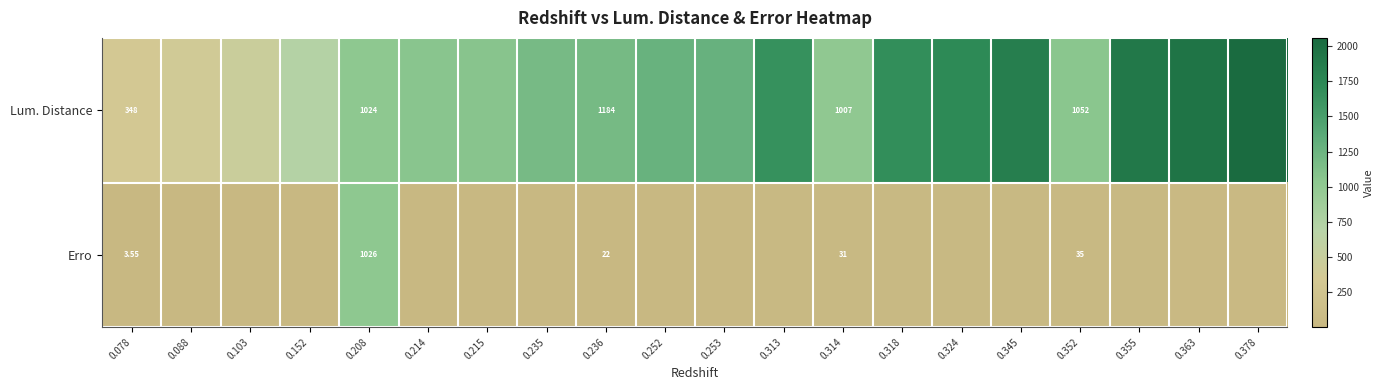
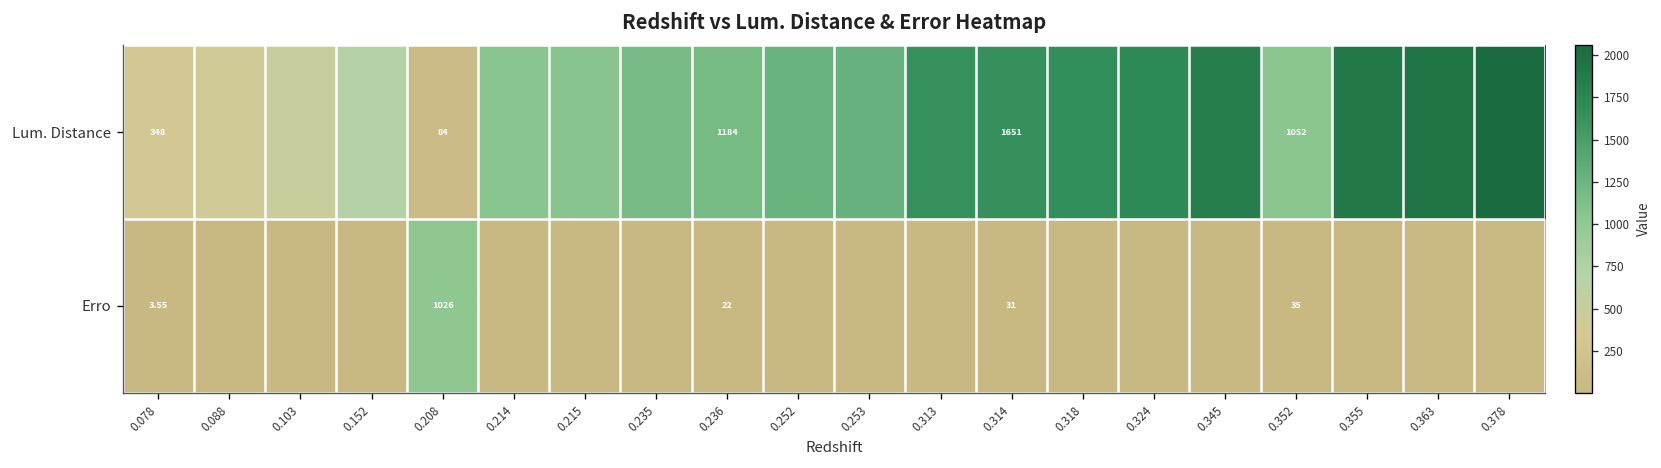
  {
    "Lum. Distance": {
      "0.078": 348,
-     "0.208": 1024,
+     "0.208": 84,
      "0.236": 1184,
-     "0.314": 1007,
+     "0.314": 1651,
      "0.352": 1052
    },
    "Erro": {
      "0.078": 3.55,
      "0.208": 1026,
      "0.236": 22,
      "0.314": 31,
      "0.352": 35
    }
  }
